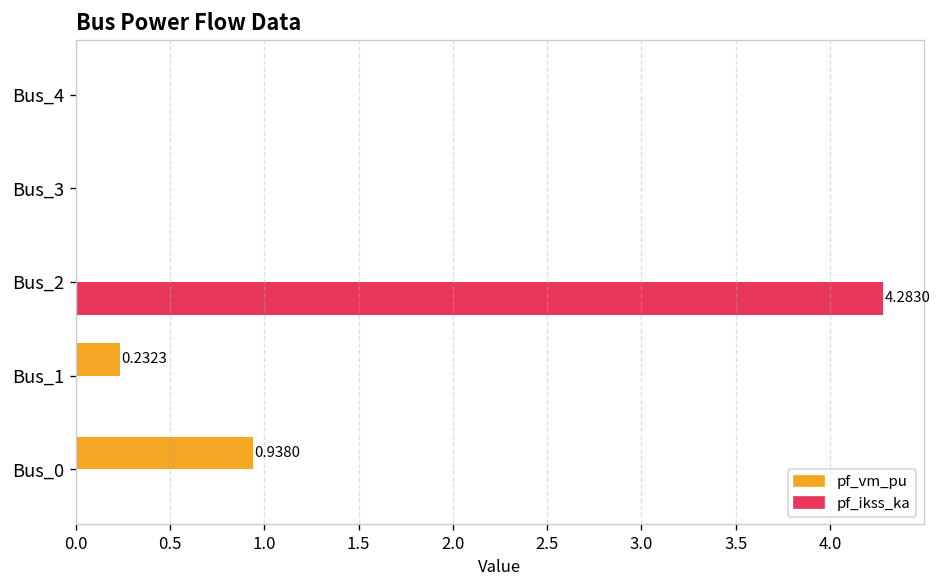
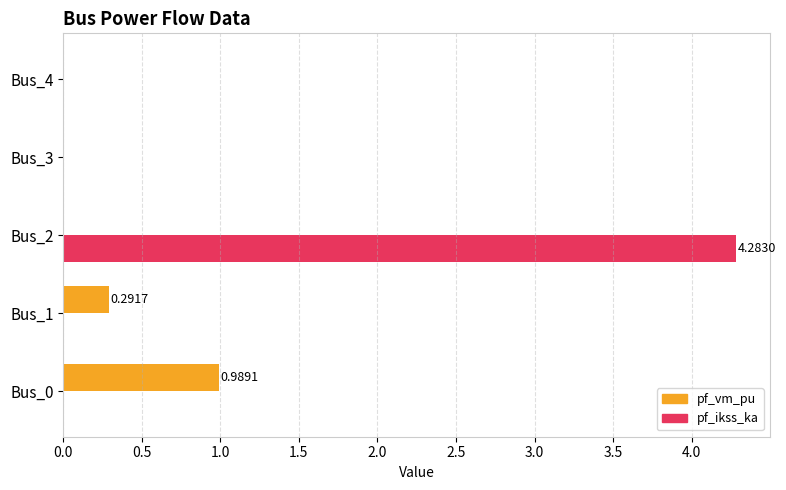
  {
    "pf_vm_pu": {
-     "Bus_1": 0.2323,
-     "Bus_0": 0.9380
+     "Bus_1": 0.2917,
+     "Bus_0": 0.9891
    },
    "pf_ikss_ka": {
      "Bus_2": 4.2830
    }
  }
